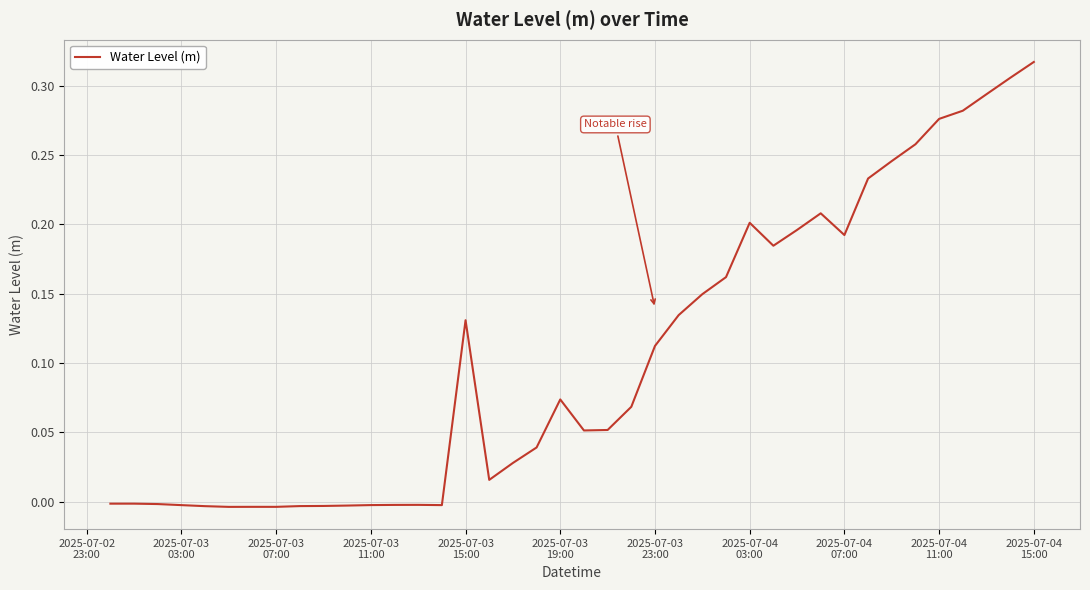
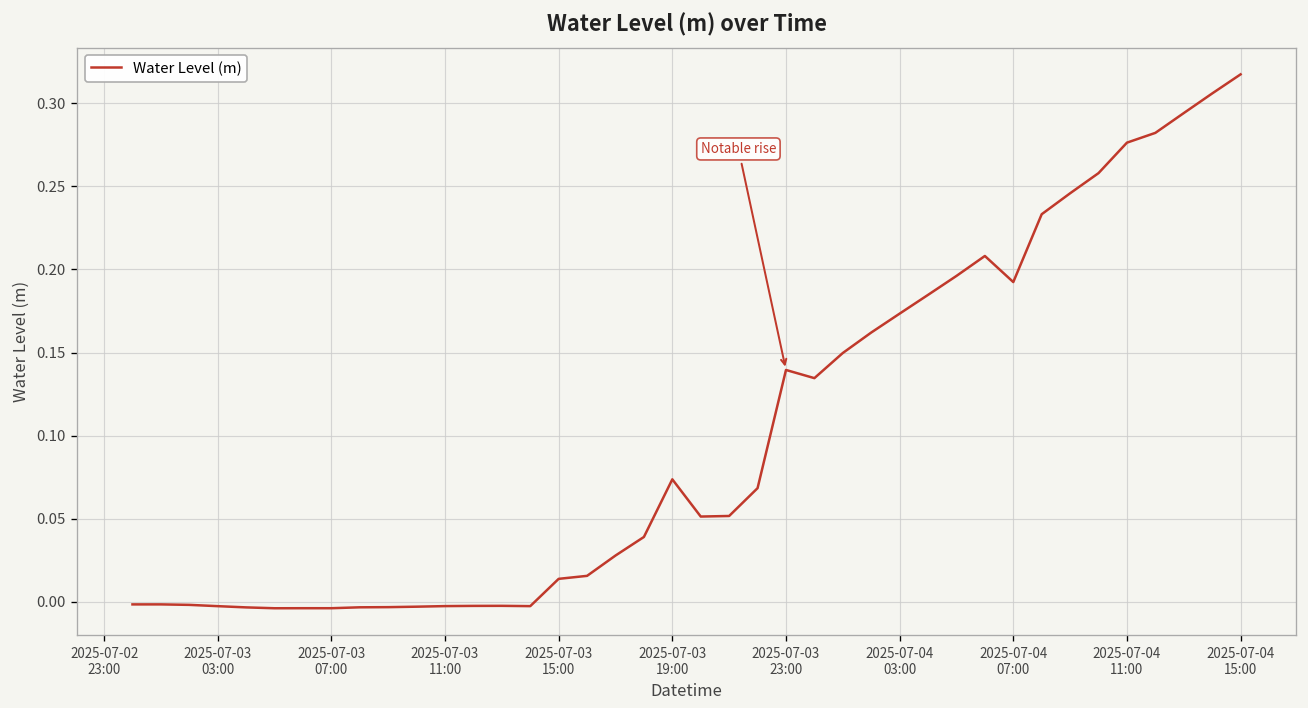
  {
    "2025-07-03 03:00": -0.003,
    "2025-07-03 07:00": -0.004,
    "2025-07-03 11:00": -0.002,
-   "2025-07-03 15:00": 0.131,
+   "2025-07-03 15:00": 0.014,
    "2025-07-03 19:00": 0.074,
-   "2025-07-03 23:00": 0.112,
-   "2025-07-04 03:00": 0.201,
+   "2025-07-03 23:00": 0.140,
+   "2025-07-04 03:00": 0.173,
    "2025-07-04 07:00": 0.192,
    "2025-07-04 11:00": 0.276,
    "2025-07-04 15:00": 0.317
  }
